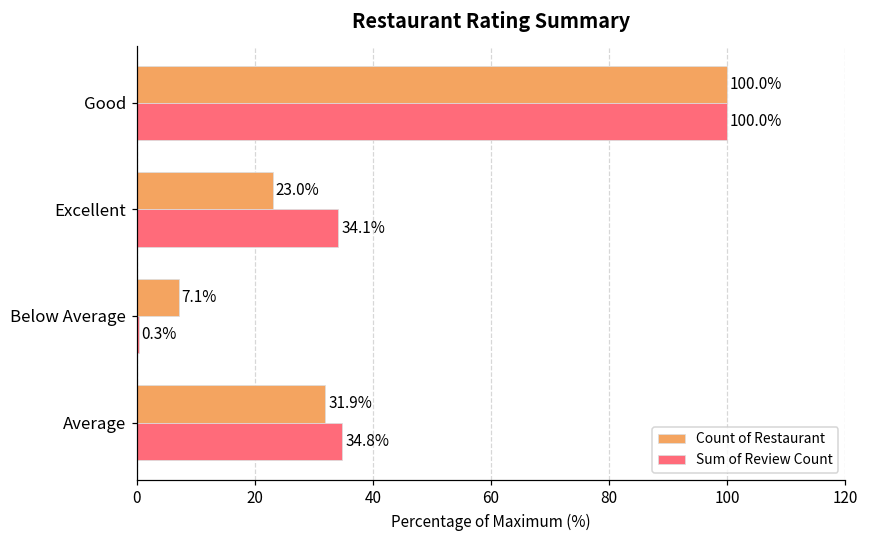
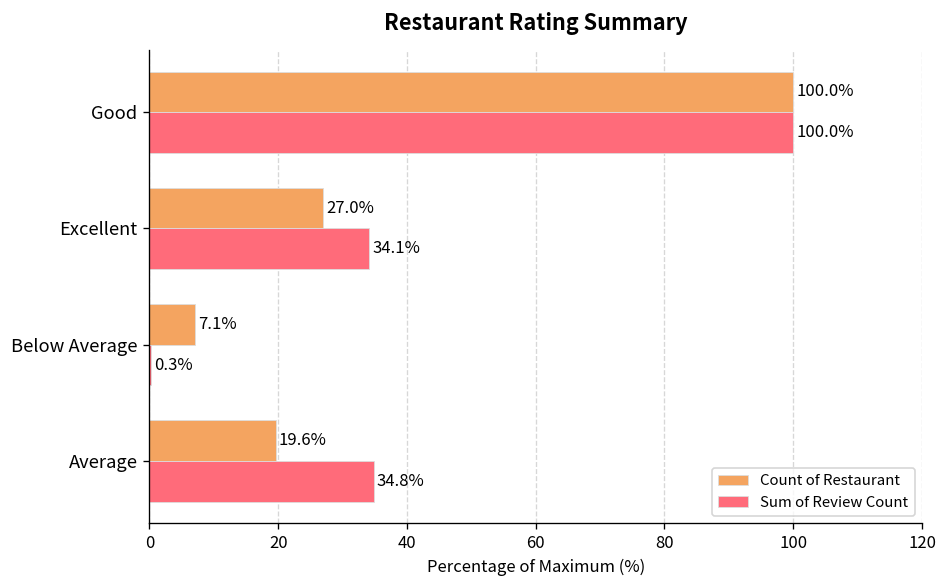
  {
    "Count of Restaurant": {
      "Good": "100.0%",
-     "Excellent": "23.0%",
+     "Excellent": "27.0%",
      "Below Average": "7.1%",
-     "Average": "31.9%"
+     "Average": "19.6%"
    },
    "Sum of Review Count": {
      "Good": "100.0%",
      "Excellent": "34.1%",
      "Below Average": "0.3%",
      "Average": "34.8%"
    }
  }
